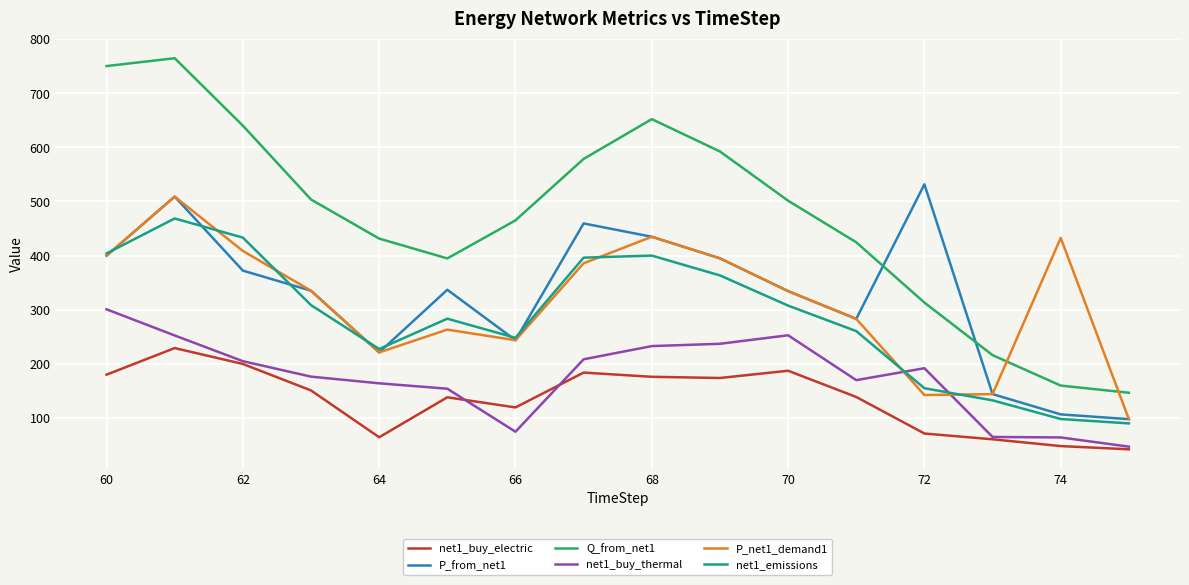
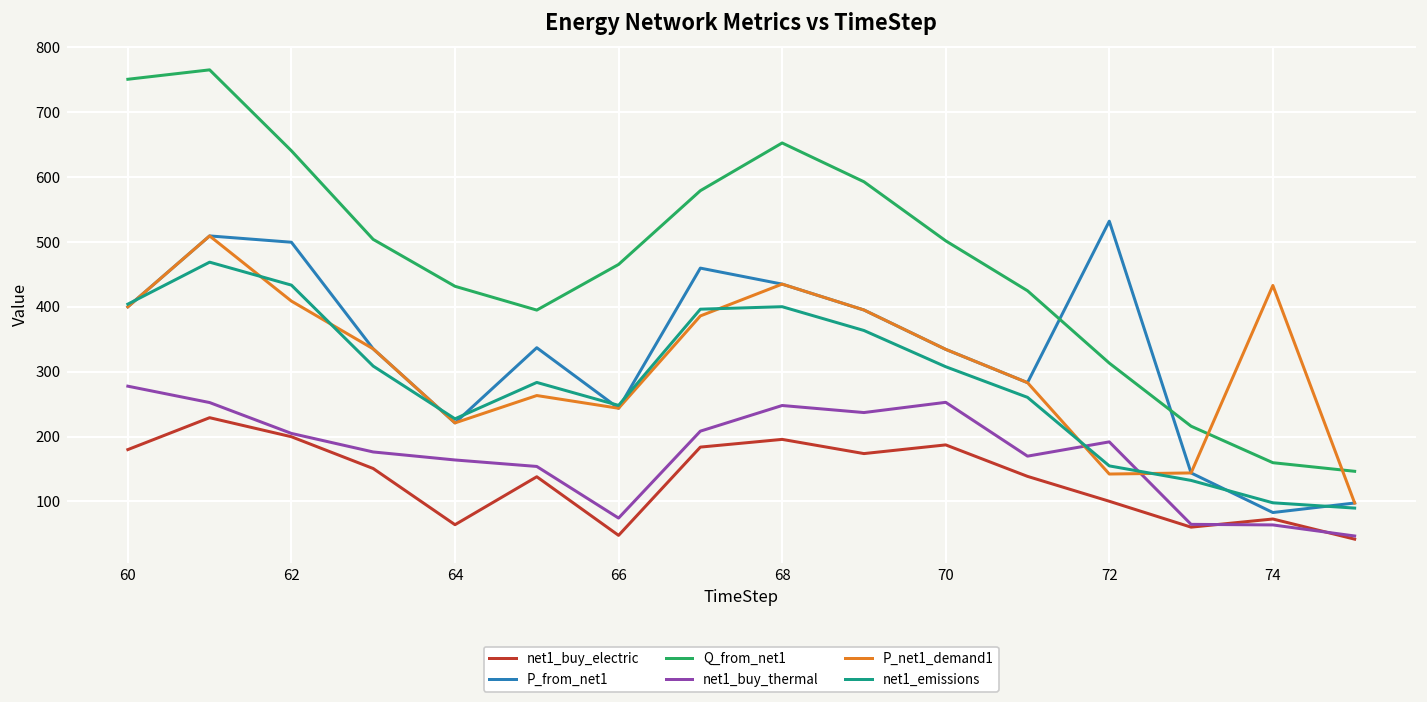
  {
    "net1_buy_electric": {
      "60": 180,
      "62": 200,
      "64": 60,
-     "66": 120,
-     "68": 180,
+     "66": 50,
+     "68": 200,
      "70": 190,
-     "72": 70,
-     "74": 50
+     "72": 100,
+     "74": 70
    },
    "P_from_net1": {
-     "62": 370,
+     "62": 500,
      "72": 530,
-     "74": 110
+     "74": 80
    },
    "net1_buy_thermal": {
-     "60": 300,
+     "60": 280,
      "62": 200,
      "64": 160,
      "66": 70,
-     "68": 230,
+     "68": 250,
      "70": 250,
      "72": 190,
      "74": 60
    },
    "P_net1_demand1": {
      "62": 410,
      "72": 140,
      "74": 430
    }
  }
